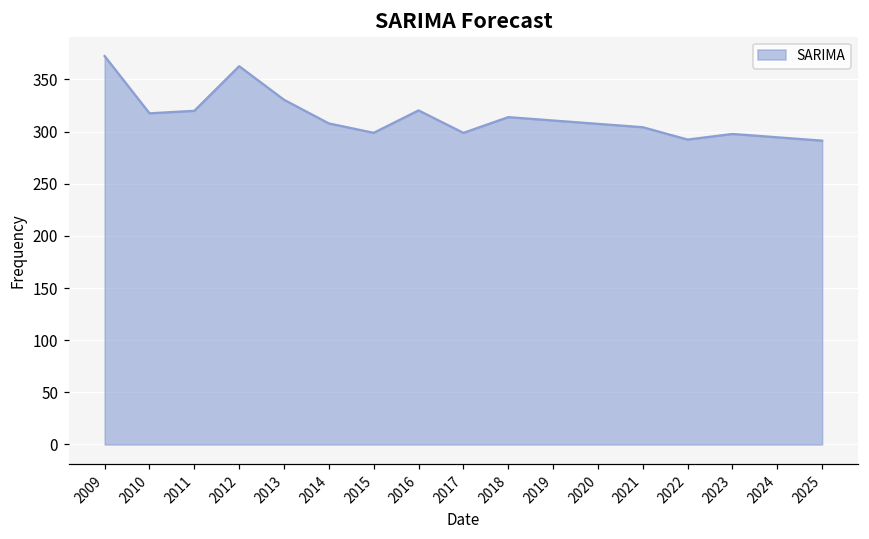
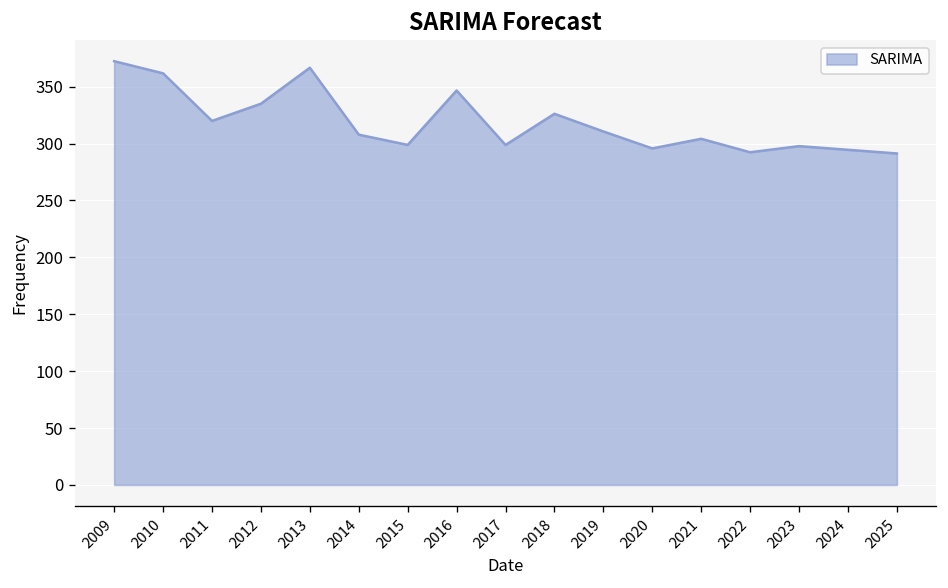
  {
    "2009": 370,
-   "2010": 320,
+   "2010": 360,
    "2011": 320,
-   "2012": 360,
-   "2013": 330,
+   "2012": 340,
+   "2013": 370,
    "2014": 310,
    "2015": 300,
-   "2016": 320,
+   "2016": 350,
    "2017": 300,
-   "2018": 310,
+   "2018": 330,
    "2019": 310,
-   "2020": 310,
+   "2020": 300,
    "2021": 300,
    "2022": 290,
    "2023": 300,
    "2024": 290,
    "2025": 290
  }
